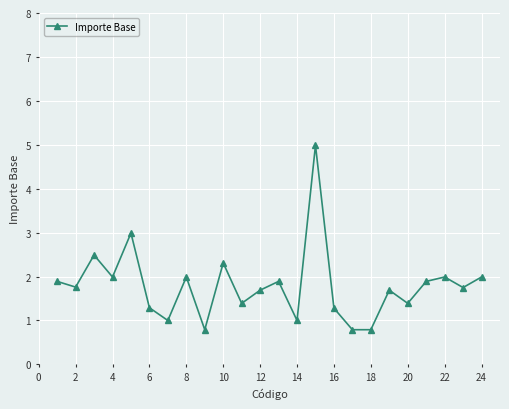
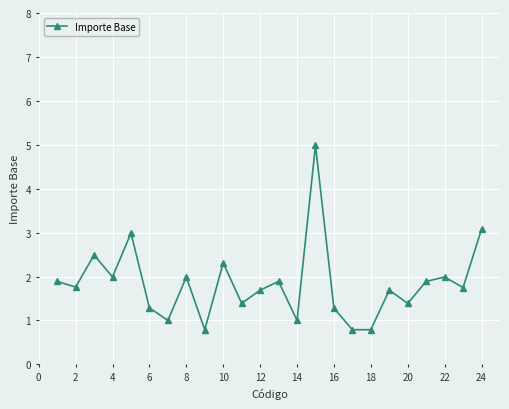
  {
    "2": 1.8,
    "4": 2.0,
    "6": 1.3,
    "8": 2.0,
    "10": 2.3,
    "12": 1.7,
    "14": 1.0,
    "16": 1.3,
    "18": 0.8,
    "20": 1.4,
    "22": 2.0,
-   "24": 2.0
+   "24": 3.1
  }
